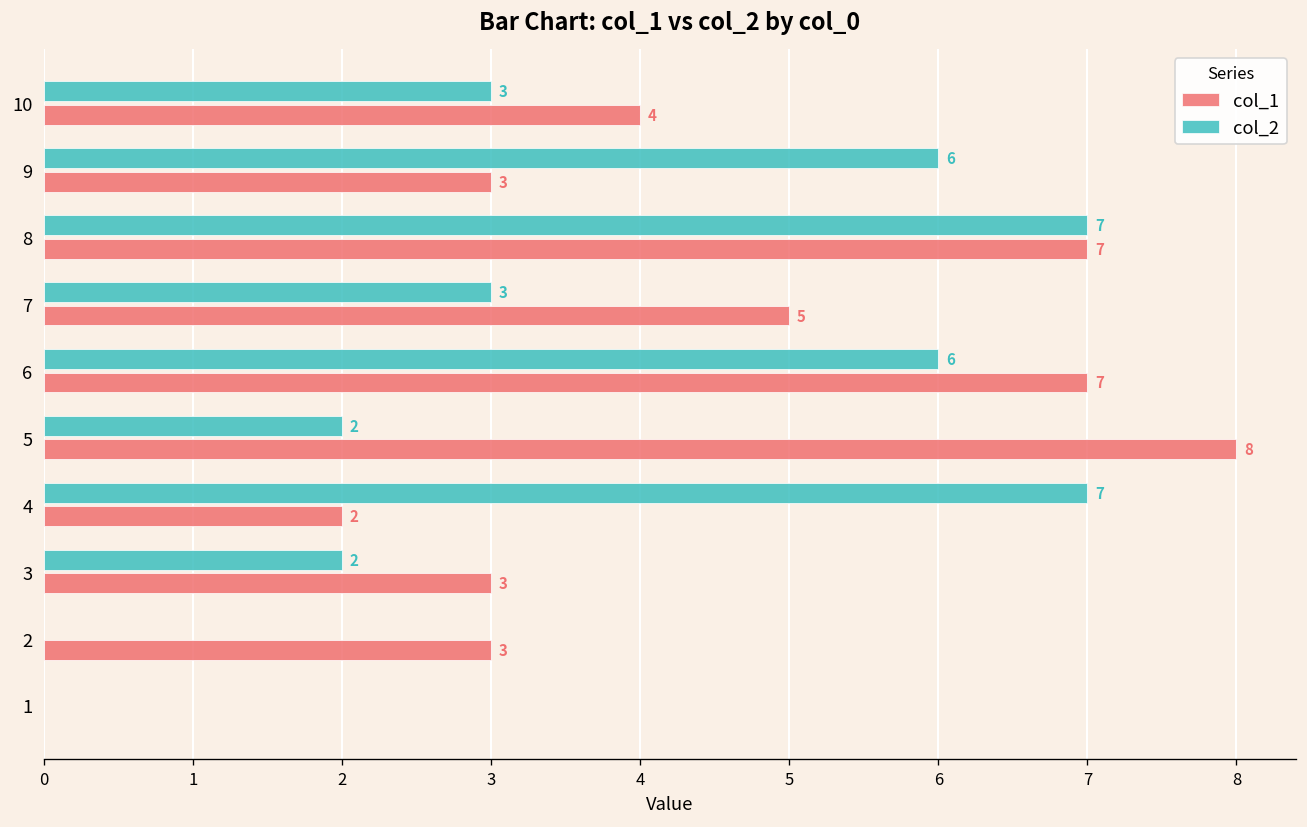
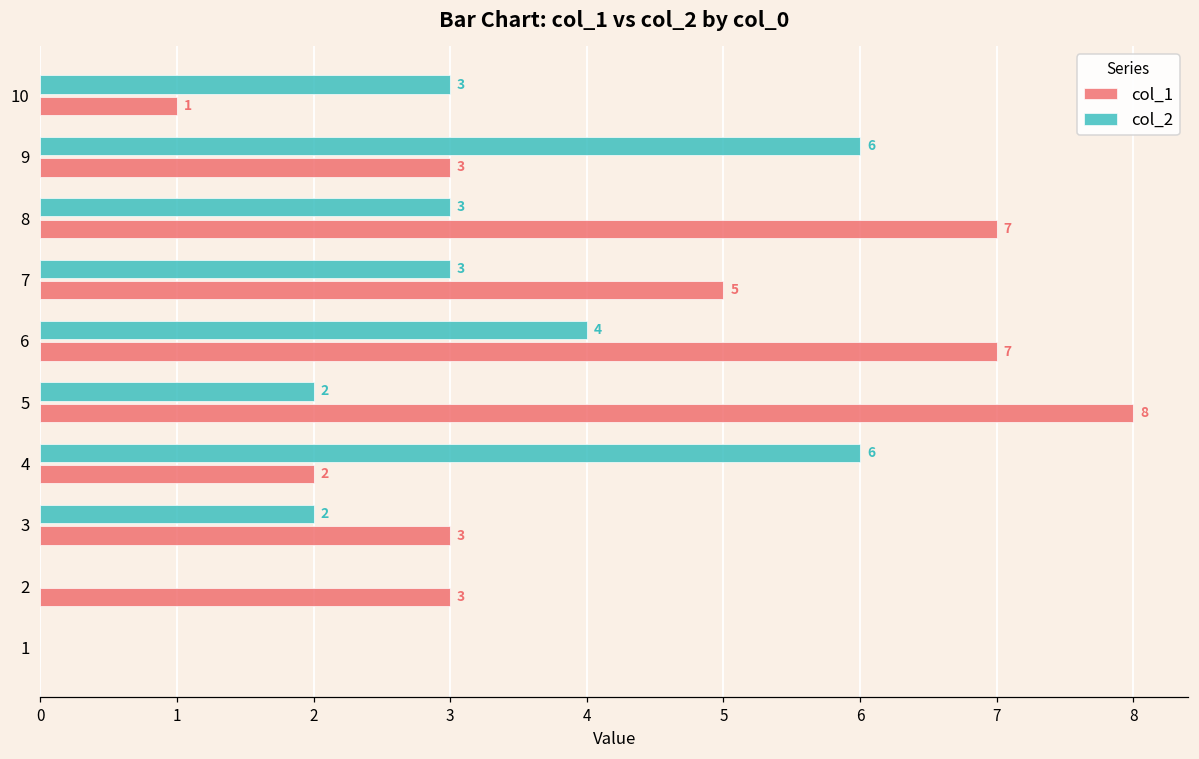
  {
    "col_1": {
-     "10": 4,
+     "10": 1,
      "9": 3,
      "8": 7,
      "7": 5,
      "6": 7,
      "5": 8,
      "4": 2,
      "3": 3,
      "2": 3
    },
    "col_2": {
      "10": 3,
      "9": 6,
-     "8": 7,
+     "8": 3,
      "7": 3,
-     "6": 6,
+     "6": 4,
      "5": 2,
-     "4": 7,
+     "4": 6,
      "3": 2
    }
  }
